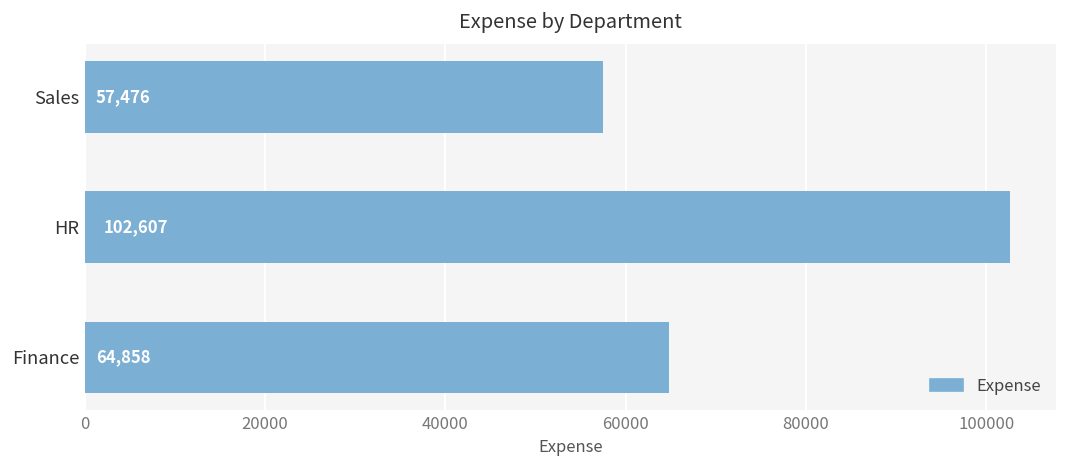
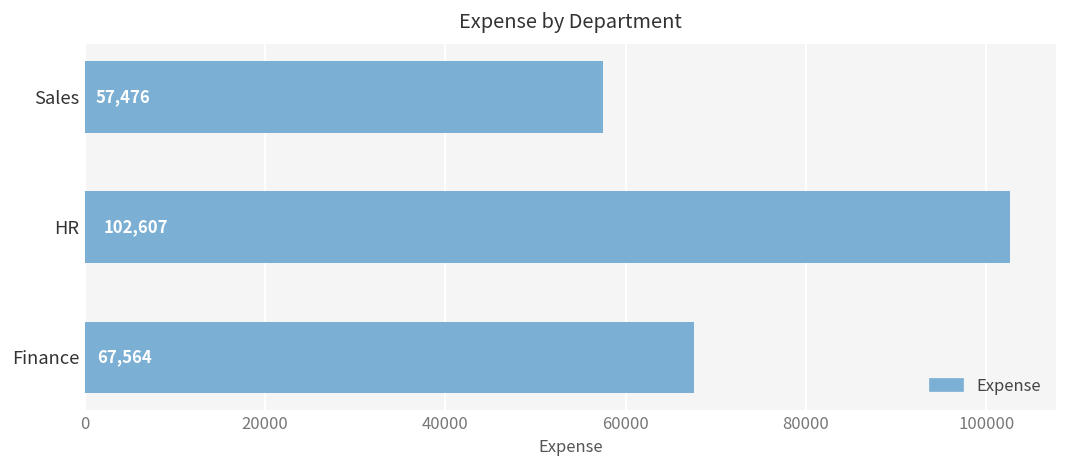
  {
    "Sales": "57,476",
    "HR": "102,607",
-   "Finance": "64,858"
+   "Finance": "67,564"
  }
